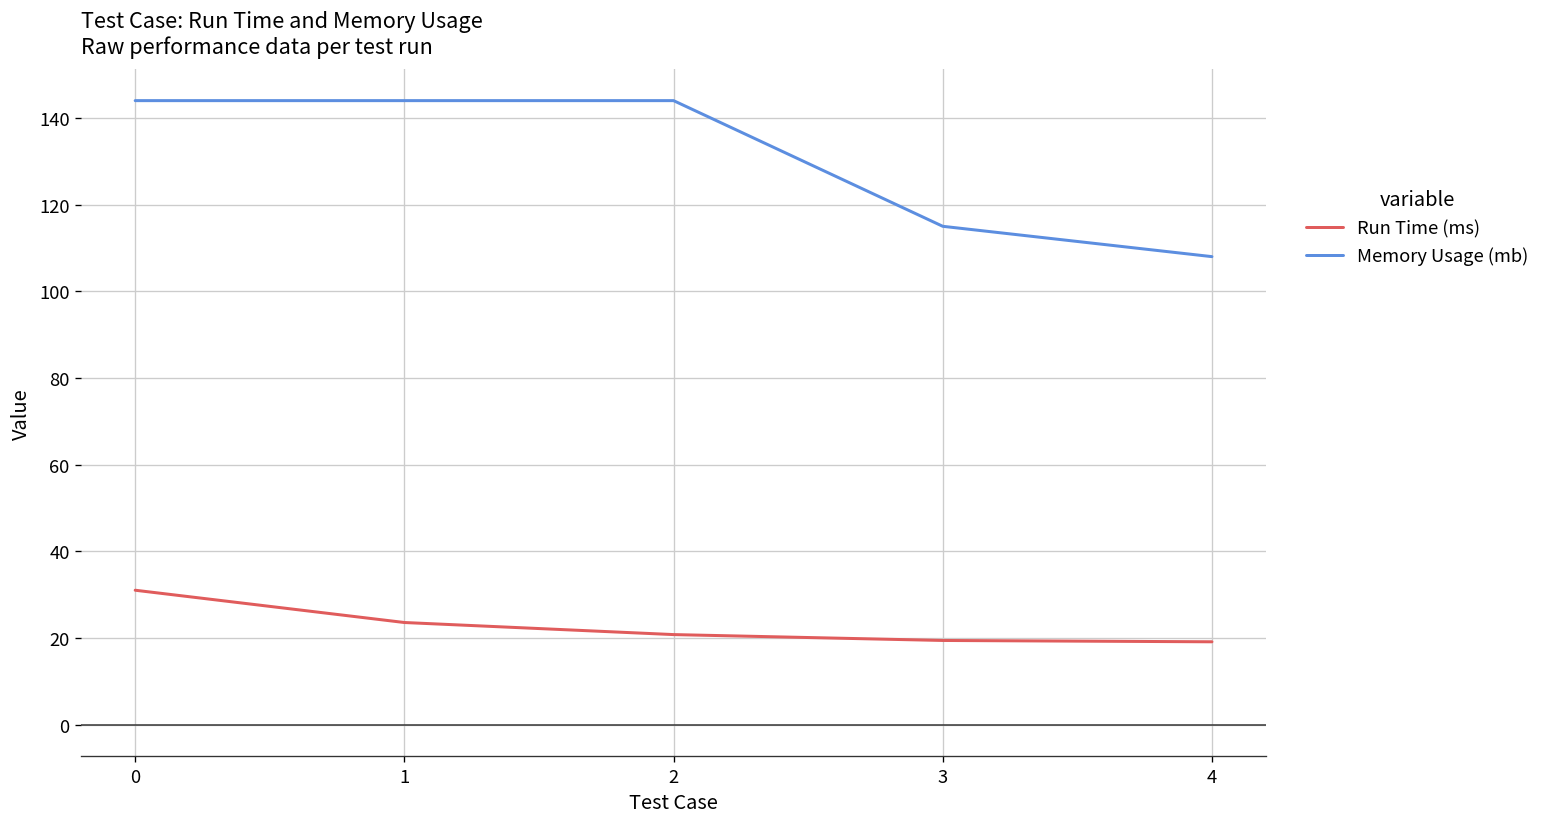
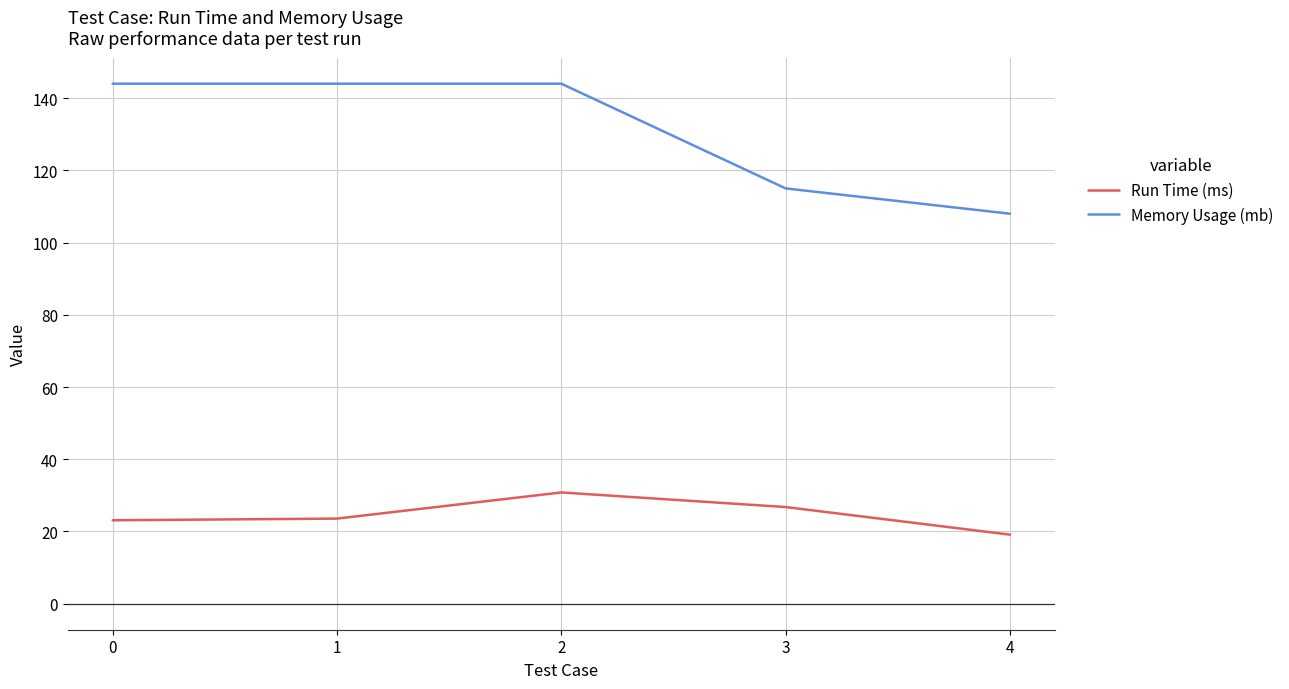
  {
    "Run Time (ms)": {
-     "0": 31,
+     "0": 23,
      "1": 24,
-     "2": 21,
-     "3": 19,
+     "2": 31,
+     "3": 27,
      "4": 19
    },
    "Memory Usage (mb)": {
      "0": 144,
      "1": 144,
      "2": 144,
      "3": 115,
      "4": 108
    }
  }
